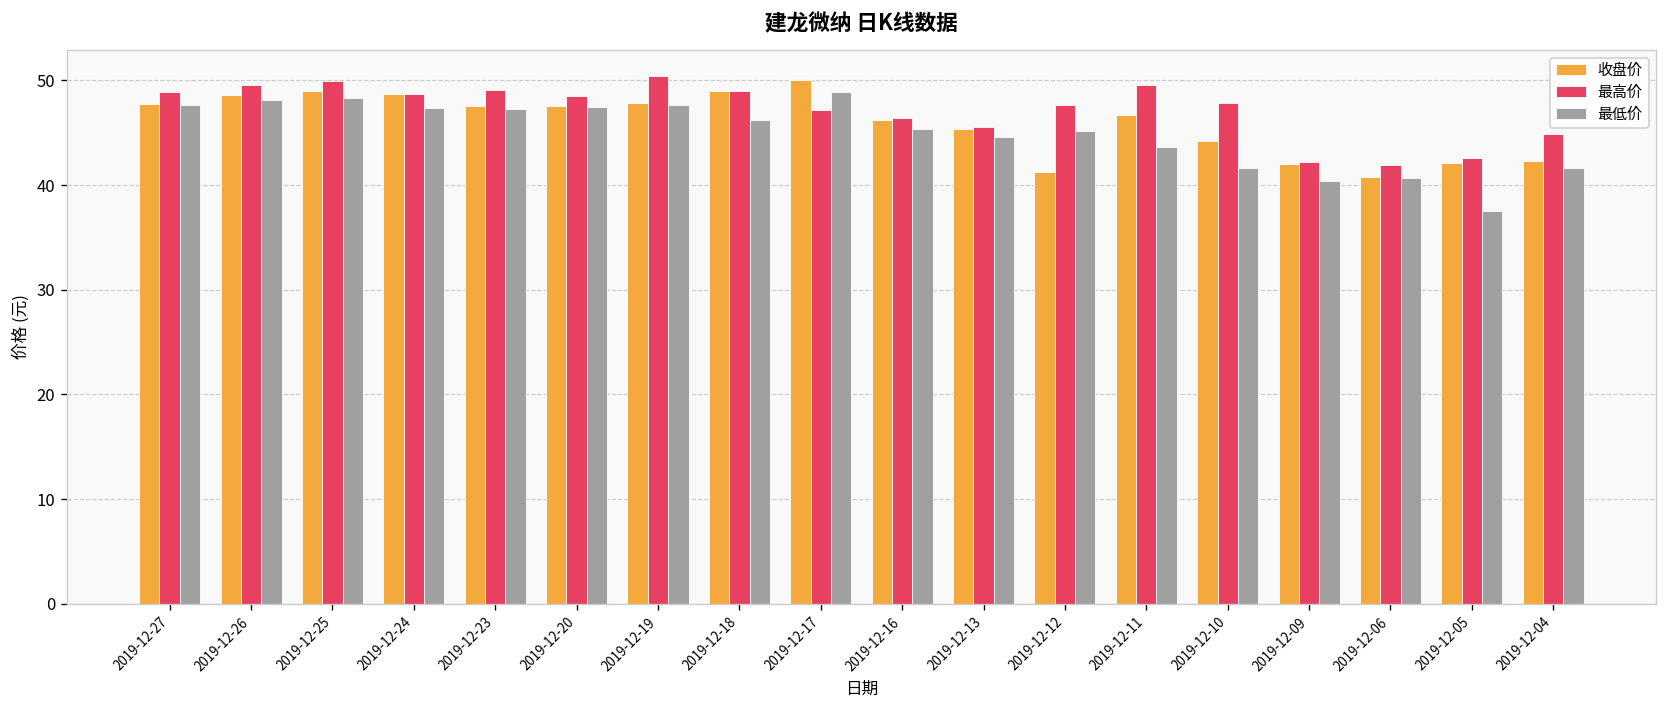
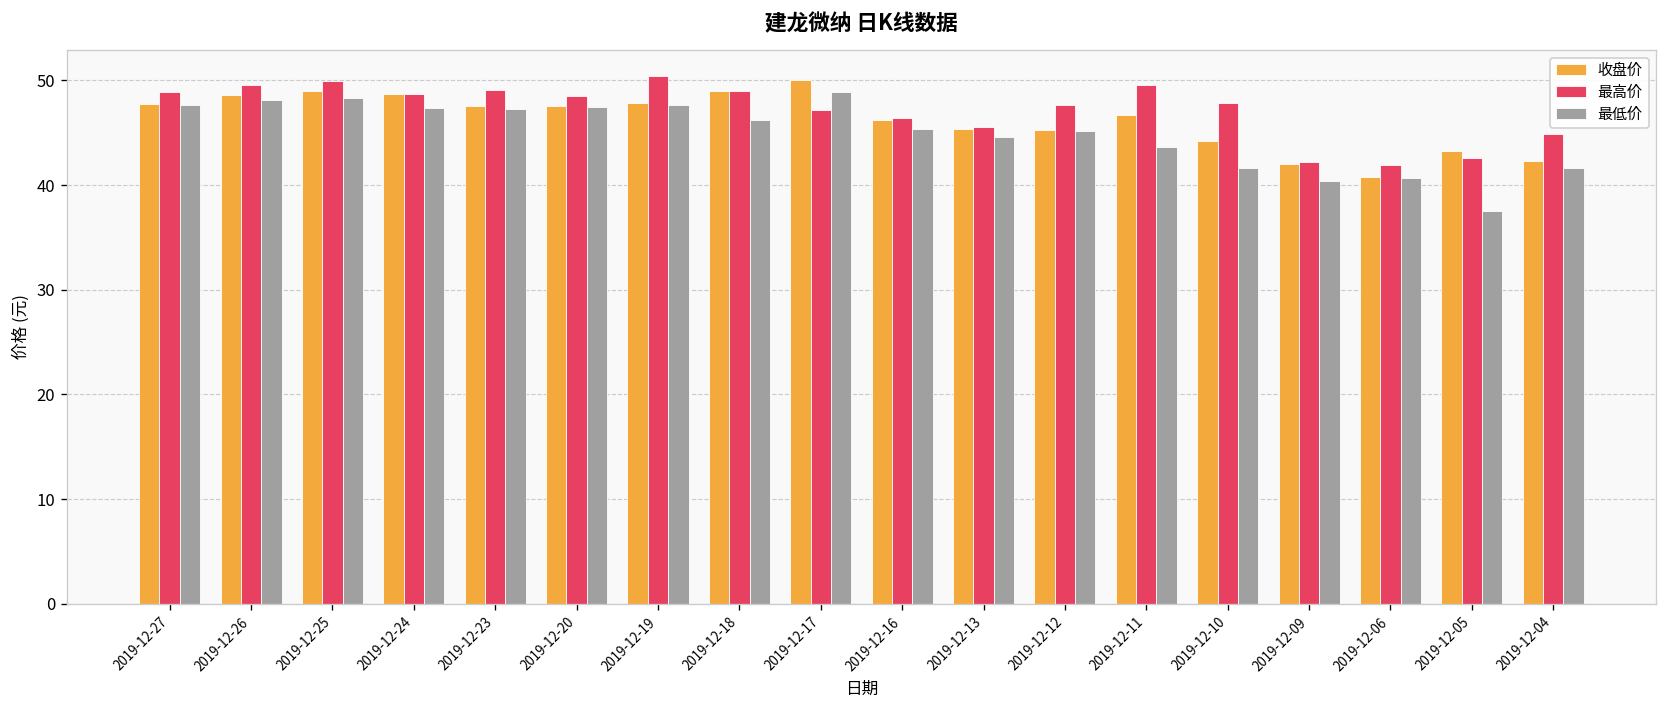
  {
    "收盘价": {
      "2019-12-27": 48,
      "2019-12-26": 49,
      "2019-12-25": 49,
      "2019-12-24": 49,
      "2019-12-23": 48,
      "2019-12-20": 48,
      "2019-12-19": 48,
      "2019-12-18": 49,
      "2019-12-17": 50,
      "2019-12-16": 46,
      "2019-12-13": 45,
-     "2019-12-12": 41,
+     "2019-12-12": 45,
      "2019-12-11": 47,
      "2019-12-10": 44,
      "2019-12-09": 42,
      "2019-12-06": 41,
-     "2019-12-05": 42,
+     "2019-12-05": 43,
      "2019-12-04": 42
    },
    "最高价": {
      "2019-12-27": 49,
      "2019-12-26": 50,
      "2019-12-25": 50,
      "2019-12-24": 49,
      "2019-12-23": 49,
      "2019-12-20": 48,
      "2019-12-19": 50,
      "2019-12-18": 49,
      "2019-12-17": 47,
      "2019-12-16": 46,
      "2019-12-13": 46,
      "2019-12-12": 48,
      "2019-12-11": 50,
      "2019-12-10": 48,
      "2019-12-09": 42,
      "2019-12-06": 42,
      "2019-12-05": 43,
      "2019-12-04": 45
    },
    "最低价": {
      "2019-12-27": 48,
      "2019-12-26": 48,
      "2019-12-25": 48,
      "2019-12-24": 47,
      "2019-12-23": 47,
      "2019-12-20": 48,
      "2019-12-19": 48,
      "2019-12-18": 46,
      "2019-12-17": 49,
      "2019-12-16": 45,
      "2019-12-13": 45,
      "2019-12-12": 45,
      "2019-12-11": 44,
      "2019-12-10": 42,
      "2019-12-09": 40,
      "2019-12-06": 41,
      "2019-12-05": 38,
      "2019-12-04": 42
    }
  }
